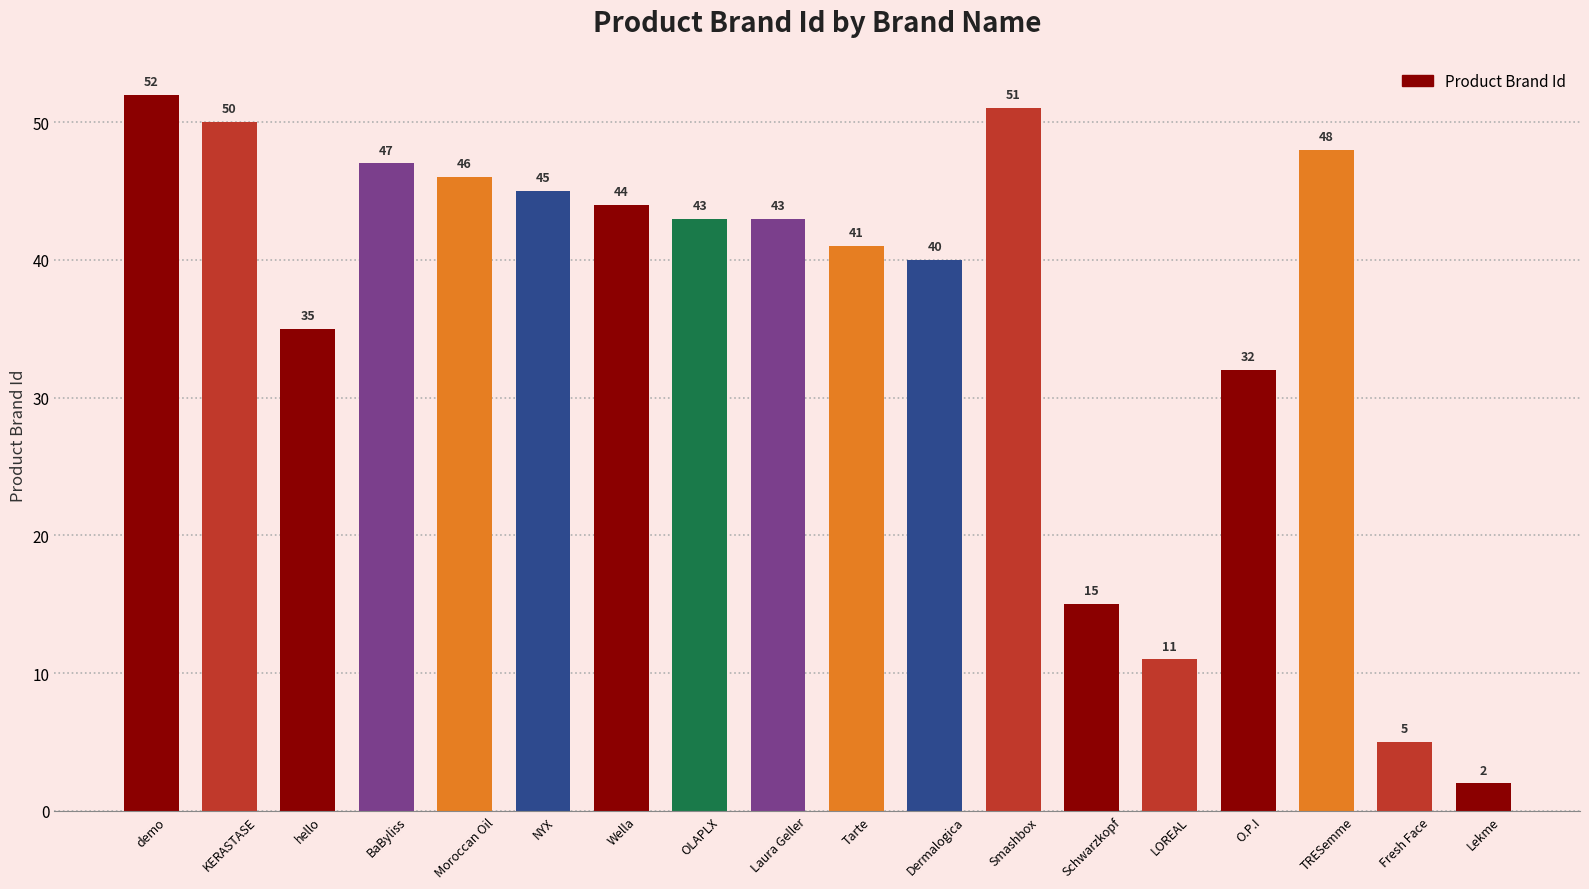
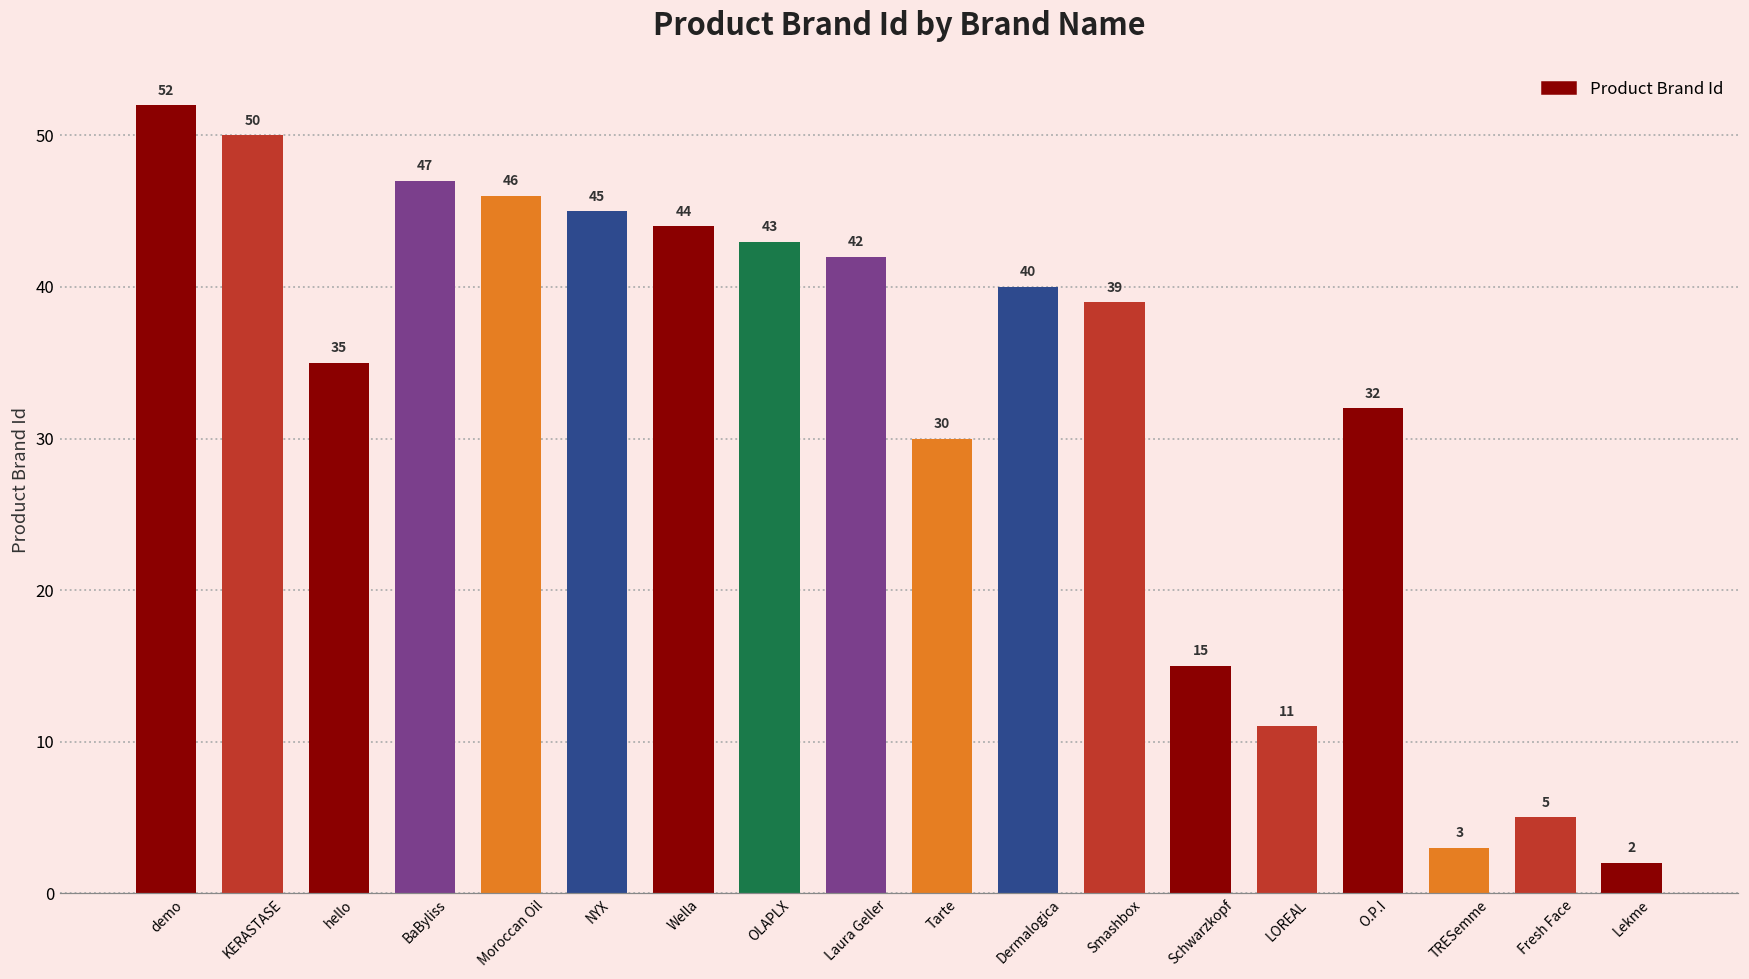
  {
    "demo": 52,
    "KERASTASE": 50,
    "hello": 35,
    "BaByliss": 47,
    "Moroccan Oil": 46,
    "NYX": 45,
    "Wella": 44,
    "OLAPLX": 43,
-   "Laura Geller": 43,
-   "Tarte": 41,
+   "Laura Geller": 42,
+   "Tarte": 30,
    "Dermalogica": 40,
-   "Smashbox": 51,
+   "Smashbox": 39,
    "Schwarzkopf": 15,
    "LOREAL": 11,
    "O.P.I": 32,
-   "TRESemme": 48,
+   "TRESemme": 3,
    "Fresh Face": 5,
    "Lekme": 2
  }
